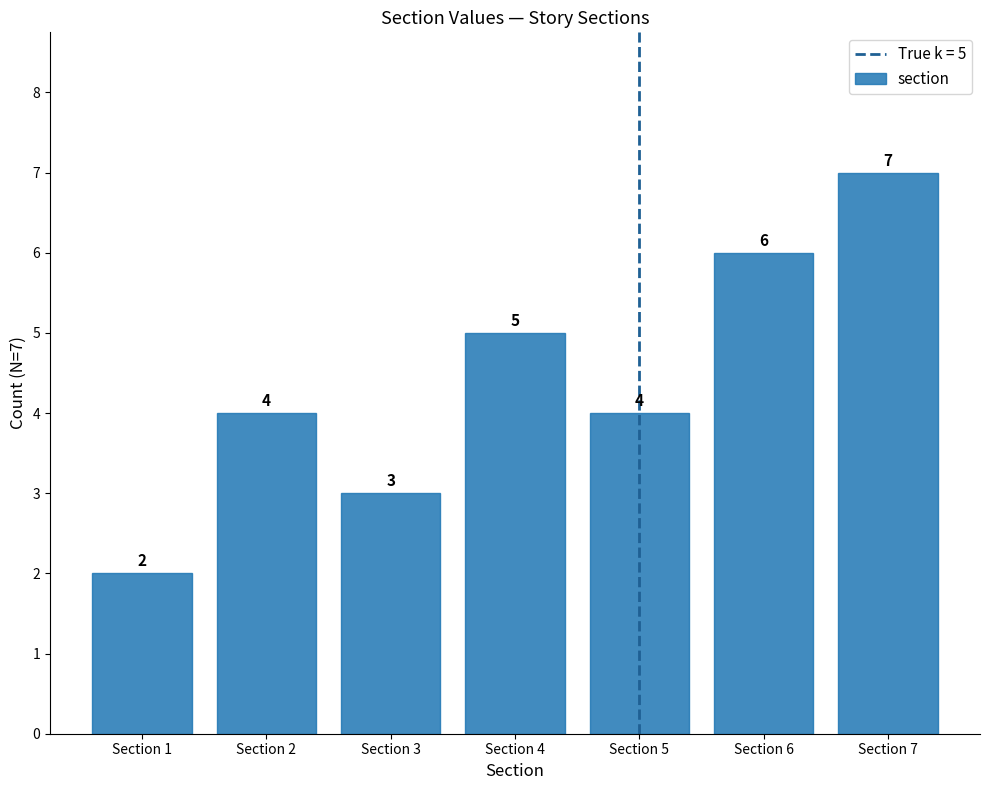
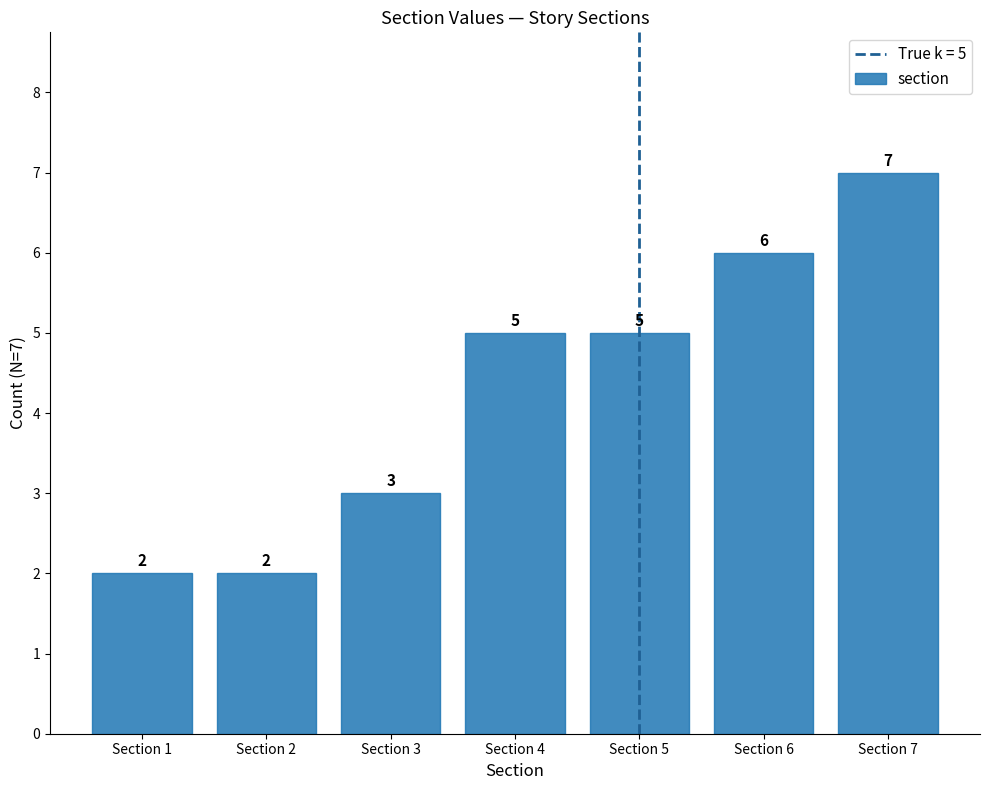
  {
    "Section 1": 2,
-   "Section 2": 4,
+   "Section 2": 2,
    "Section 3": 3,
    "Section 4": 5,
-   "Section 5": 4,
+   "Section 5": 5,
    "Section 6": 6,
    "Section 7": 7
  }
